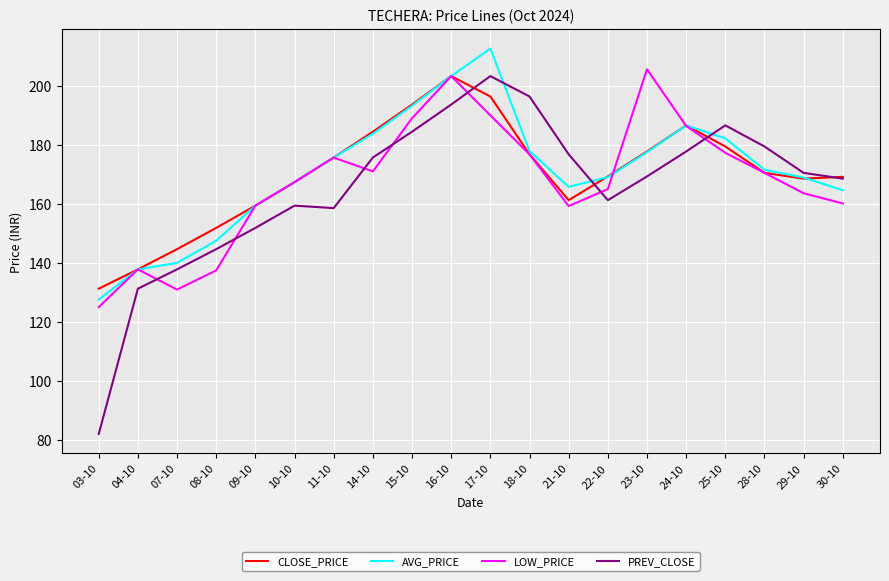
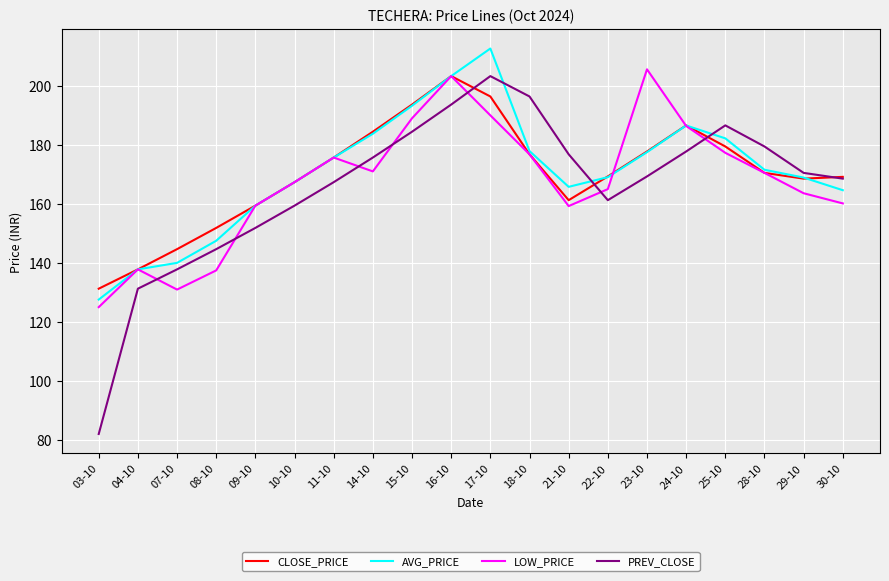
  {
    "CLOSE_PRICE": {
      "03-10": 131,
      "07-10": 145,
      "08-10": 152,
      "17-10": 196,
      "21-10": 161,
      "25-10": 179
    },
    "AVG_PRICE": {
      "03-10": 128,
      "07-10": 140,
      "08-10": 148,
      "17-10": 213,
      "18-10": 178,
      "21-10": 166,
      "25-10": 182,
      "28-10": 172,
      "30-10": 165
    },
    "LOW_PRICE": {
      "03-10": 125,
      "07-10": 131,
      "08-10": 137,
      "14-10": 171,
      "15-10": 189,
      "17-10": 190,
      "21-10": 159,
      "22-10": 165,
      "23-10": 206,
      "25-10": 177,
      "29-10": 164,
      "30-10": 160
    },
    "PREV_CLOSE": {
      "03-10": 82,
      "04-10": 131,
      "07-10": 138,
      "08-10": 145,
      "09-10": 152,
      "10-10": 159,
-     "11-10": 159,
+     "11-10": 167,
      "14-10": 176,
      "15-10": 184,
      "16-10": 194,
      "17-10": 203,
      "18-10": 196,
      "21-10": 177,
      "22-10": 161,
      "23-10": 169,
      "24-10": 178,
      "25-10": 187,
      "28-10": 179,
      "29-10": 171
    }
  }
